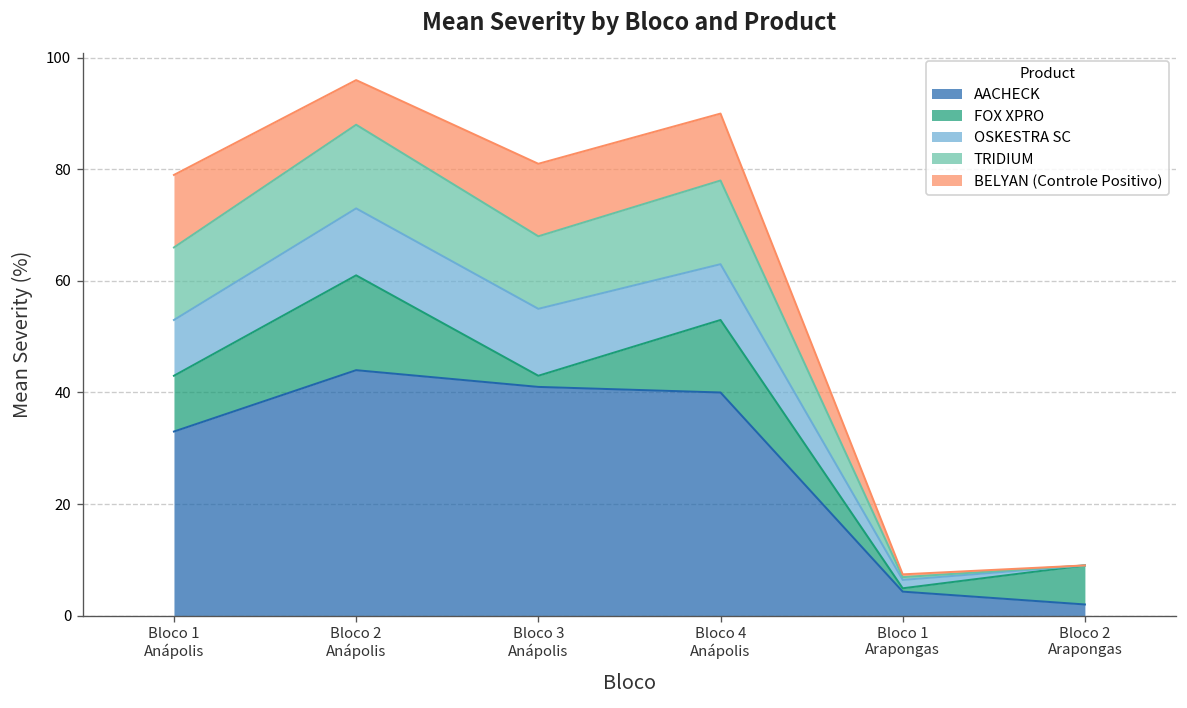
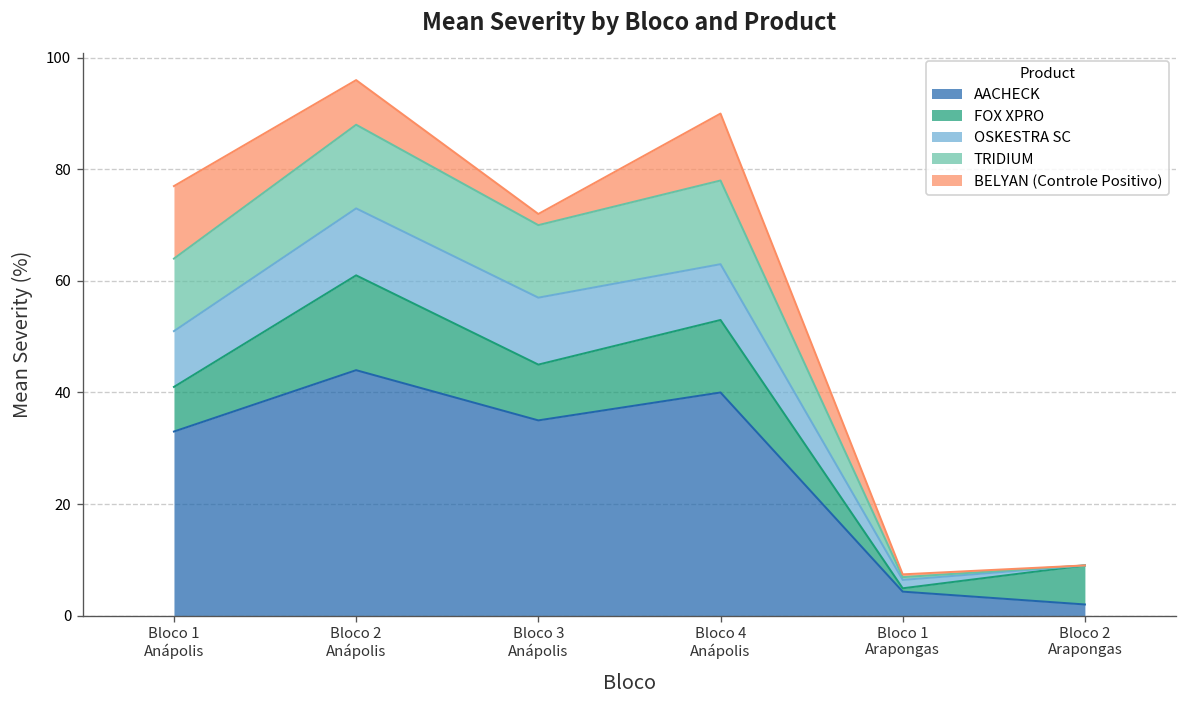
  {
    "AACHECK": {
      "Bloco 1 Anápolis": 33,
      "Bloco 2 Anápolis": 44,
-     "Bloco 3 Anápolis": 41,
+     "Bloco 3 Anápolis": 35,
      "Bloco 4 Anápolis": 40,
      "Bloco 1 Arapongas": 4,
      "Bloco 2 Arapongas": 2
    },
    "FOX XPRO": {
-     "Bloco 1 Anápolis": 10,
+     "Bloco 1 Anápolis": 8,
      "Bloco 2 Anápolis": 17,
-     "Bloco 3 Anápolis": 2,
+     "Bloco 3 Anápolis": 10,
      "Bloco 4 Anápolis": 13,
      "Bloco 1 Arapongas": 1
    },
    "BELYAN (Controle Positivo)": {
      "Bloco 1 Anápolis": 13,
      "Bloco 2 Anápolis": 8,
-     "Bloco 3 Anápolis": 13,
+     "Bloco 3 Anápolis": 2,
      "Bloco 4 Anápolis": 12
    }
  }
